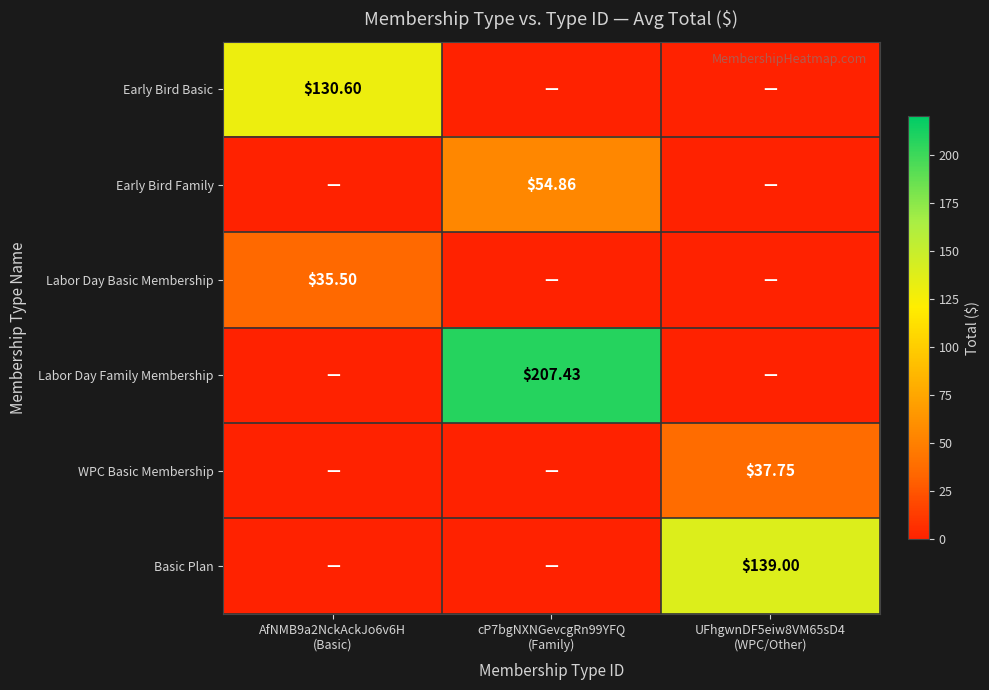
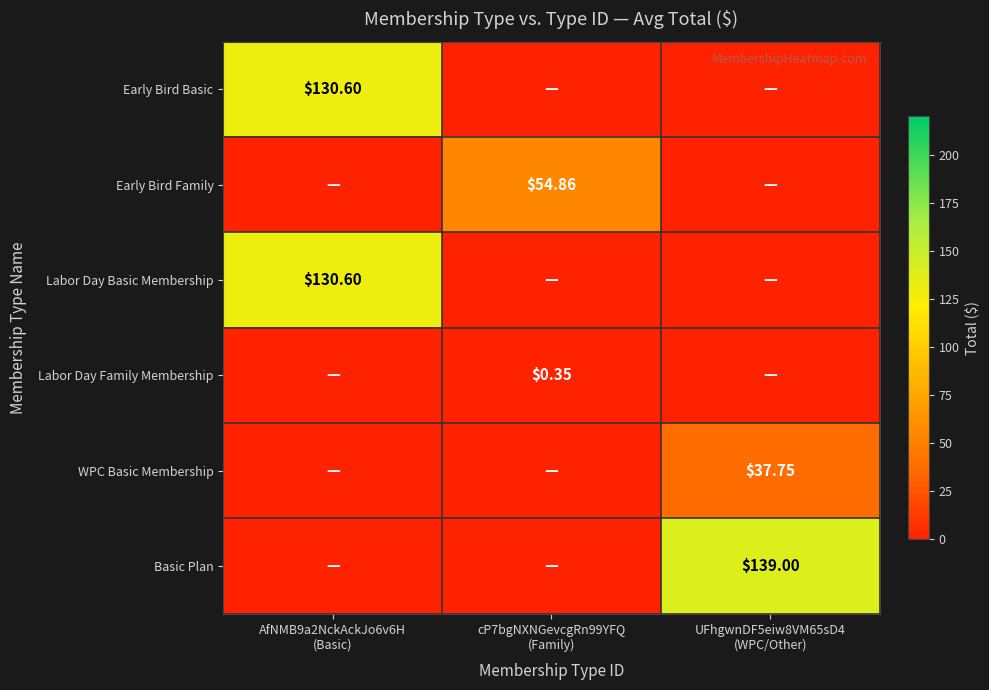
  {
    "Early Bird Basic": {
      "AfNMB9a2NckAckJo6v6H (Basic)": "$130.60"
    },
    "Early Bird Family": {
      "cP7bgNXNGevcgRn99YFQ (Family)": "$54.86"
    },
    "Labor Day Basic Membership": {
-     "AfNMB9a2NckAckJo6v6H (Basic)": "$35.50"
+     "AfNMB9a2NckAckJo6v6H (Basic)": "$130.60"
    },
    "Labor Day Family Membership": {
-     "cP7bgNXNGevcgRn99YFQ (Family)": "$207.43"
+     "cP7bgNXNGevcgRn99YFQ (Family)": "$0.35"
    },
    "WPC Basic Membership": {
      "UFhgwnDF5eiw8VM65sD4 (WPC/Other)": "$37.75"
    },
    "Basic Plan": {
      "UFhgwnDF5eiw8VM65sD4 (WPC/Other)": "$139.00"
    }
  }
